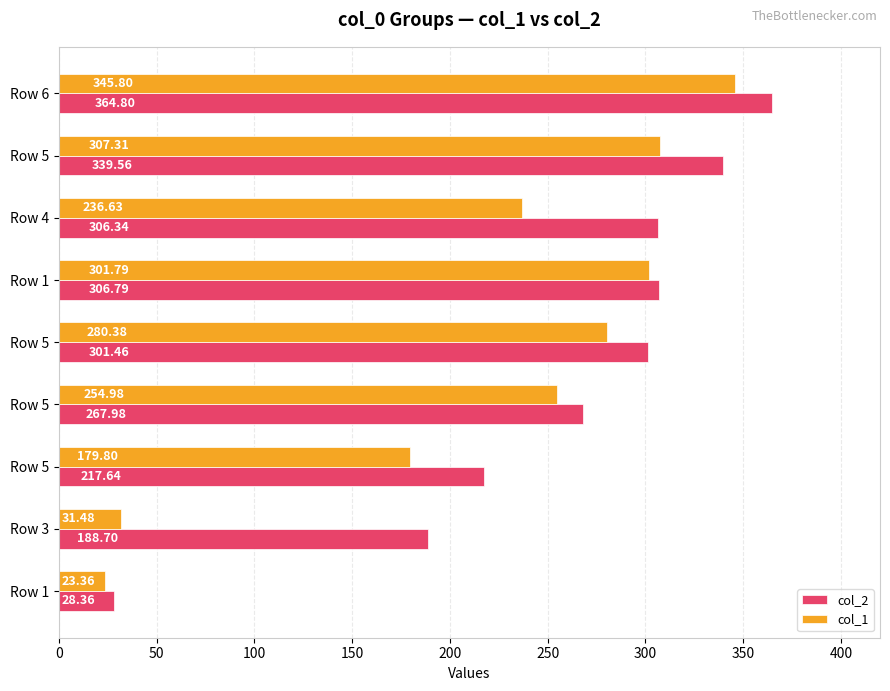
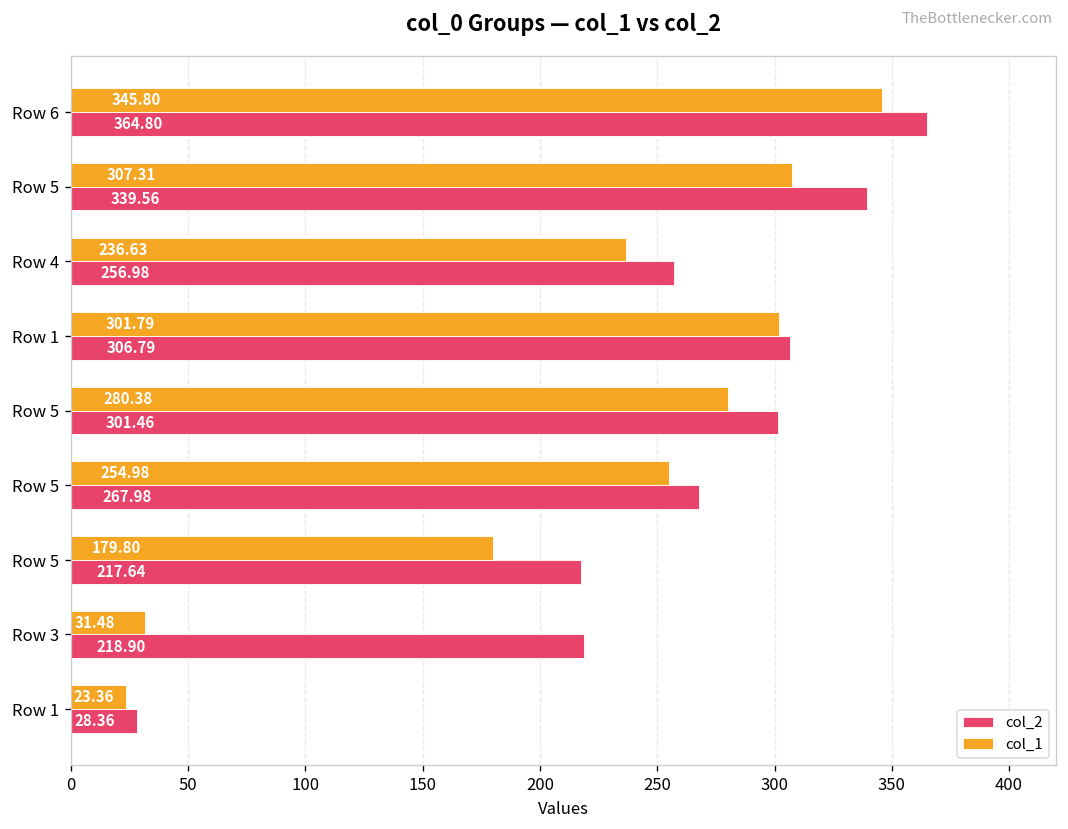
  {
    "col_2": {
      "Row 6": 364.80,
-     "Row 4": 306.34,
-     "Row 3": 188.70
+     "Row 4": 256.98,
+     "Row 3": 218.90
    },
    "col_1": {
      "Row 6": 345.80,
      "Row 4": 236.63,
      "Row 3": 31.48
    }
  }
